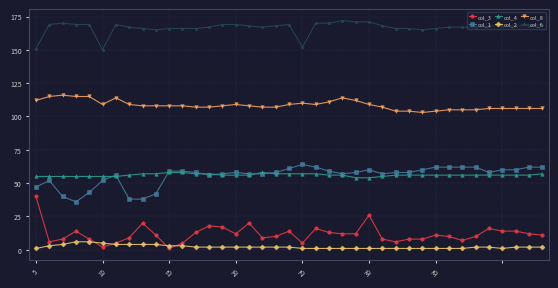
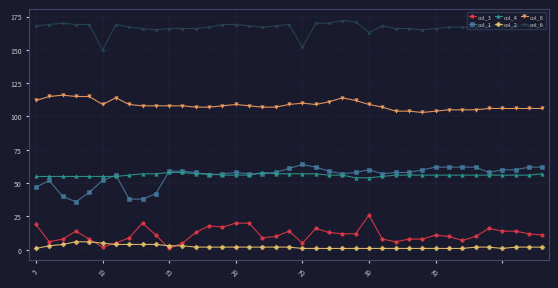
  {
    "col_3": {
-     "5": 40,
+     "5": 19,
      "10": 2,
      "15": 1,
-     "20": 12,
+     "20": 20,
      "25": 5,
      "30": 26
    },
    "col_6": {
-     "5": 151,
+     "5": 168,
      "10": 150,
      "15": 166,
      "20": 169,
      "25": 152,
-     "30": 171
+     "30": 163
    }
  }
